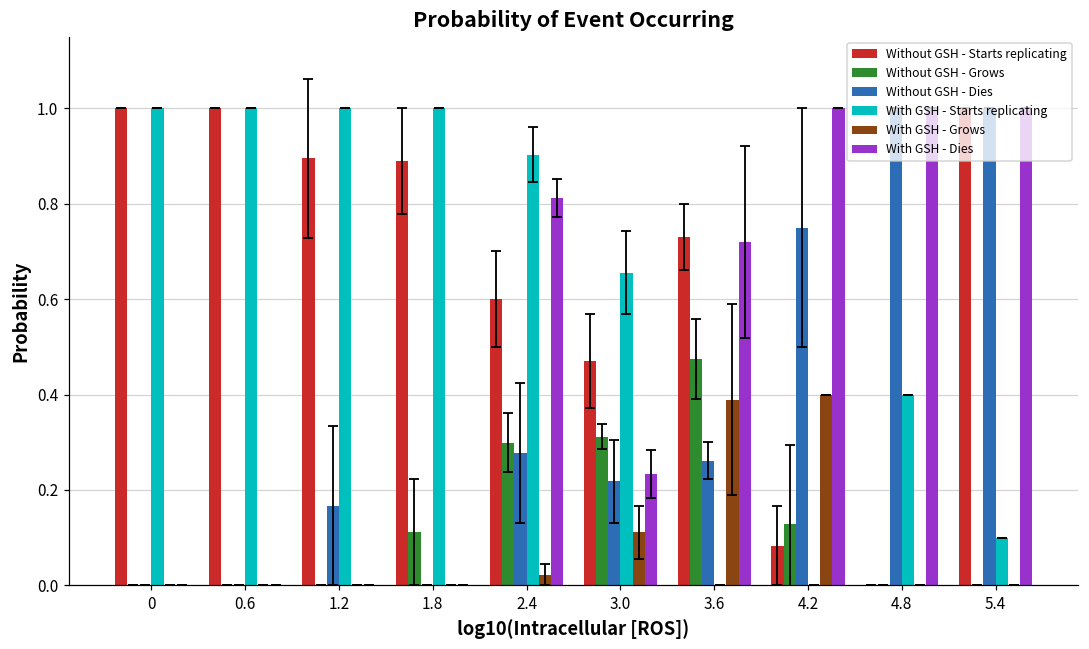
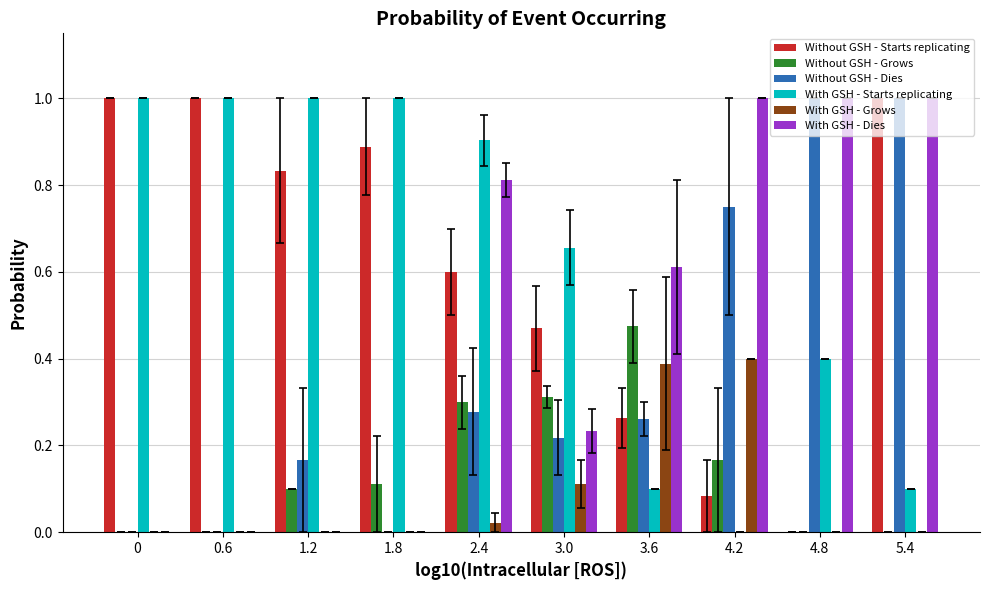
  {
    "Without GSH - Starts replicating": {
      "0": 1.00,
      "0.6": 1.00,
-     "1.2": 0.90,
+     "1.2": 0.83,
      "1.8": 0.89,
      "2.4": 0.60,
      "3.0": 0.47,
-     "3.6": 0.73,
+     "3.6": 0.26,
      "4.2": 0.08,
      "4.8": 0.00
    },
    "Without GSH - Grows": {
      "0": 0.00,
      "0.6": 0.00,
-     "1.2": 0.0,
+     "1.2": 0.1,
      "1.8": 0.11,
      "2.4": 0.30,
      "3.0": 0.31,
      "3.6": 0.48,
-     "4.2": 0.13,
+     "4.2": 0.17,
      "4.8": 0.00,
      "5.4": 0.00
    },
    "With GSH - Starts replicating": {
      "0": 1.0,
      "0.6": 1.0,
      "1.2": 1.0,
      "1.8": 1.0,
      "2.4": 0.9,
      "3.0": 0.66,
-     "3.6": 0.0,
+     "3.6": 0.1,
      "4.2": 0.0,
      "4.8": 0.4,
      "5.4": 0.1
    },
    "With GSH - Grows": {
      "0": 0.00,
      "0.6": 0.00,
      "1.2": 0.00,
      "1.8": 0.00,
      "2.4": 0.02,
      "3.0": 0.11,
      "3.6": 0.39,
      "4.2": 0.40,
      "4.8": 0.00,
      "5.4": 0.00
    },
    "With GSH - Dies": {
      "0": 0.00,
      "0.6": 0.00,
      "1.2": 0.00,
      "1.8": 0.00,
      "2.4": 0.81,
      "3.0": 0.23,
-     "3.6": 0.72,
+     "3.6": 0.61,
      "4.2": 1.00
    }
  }
